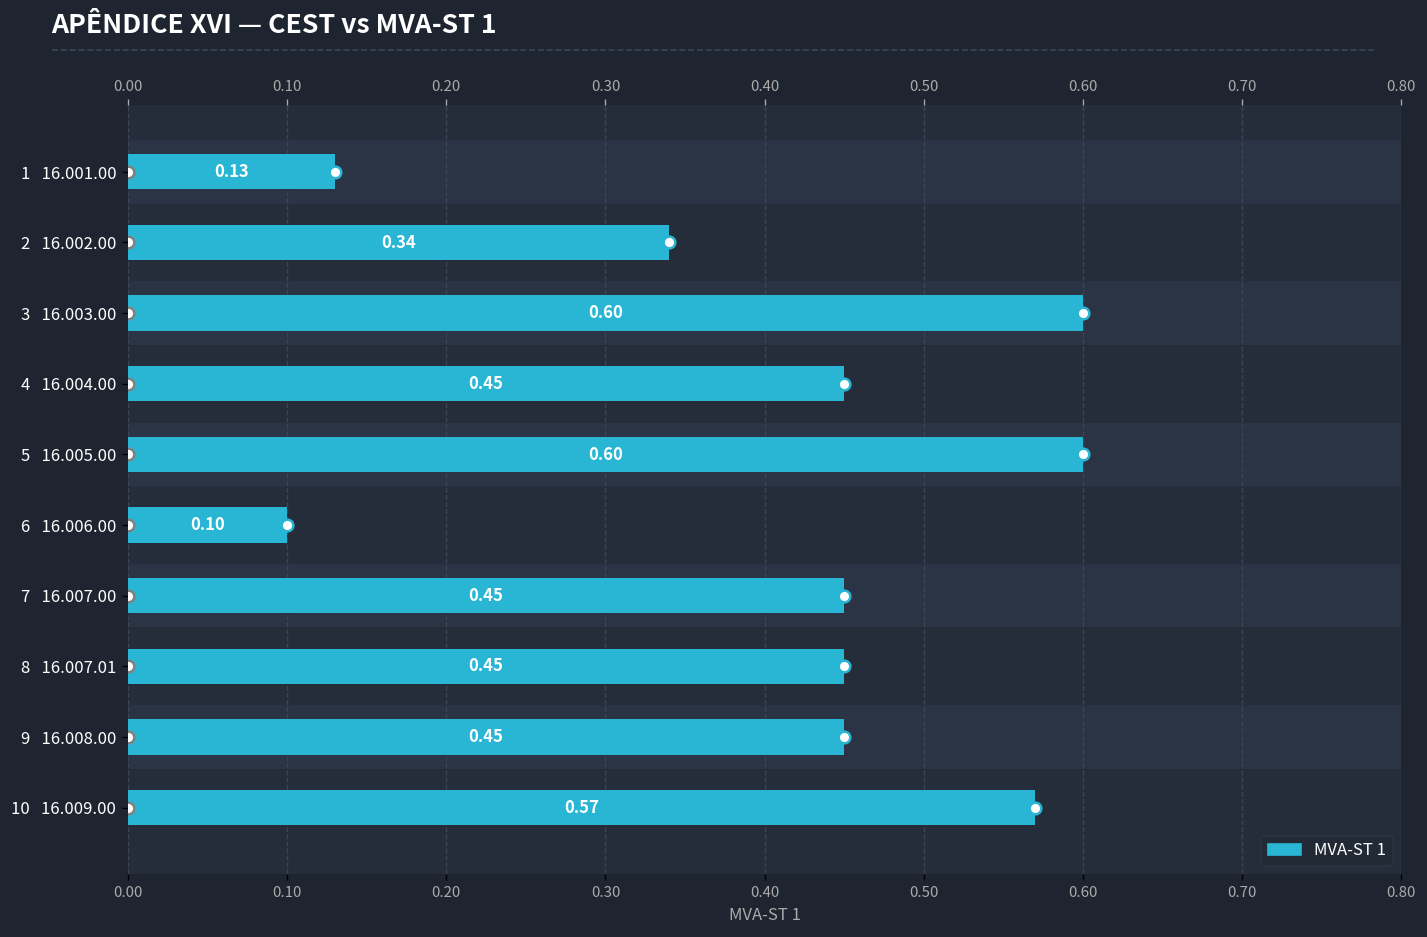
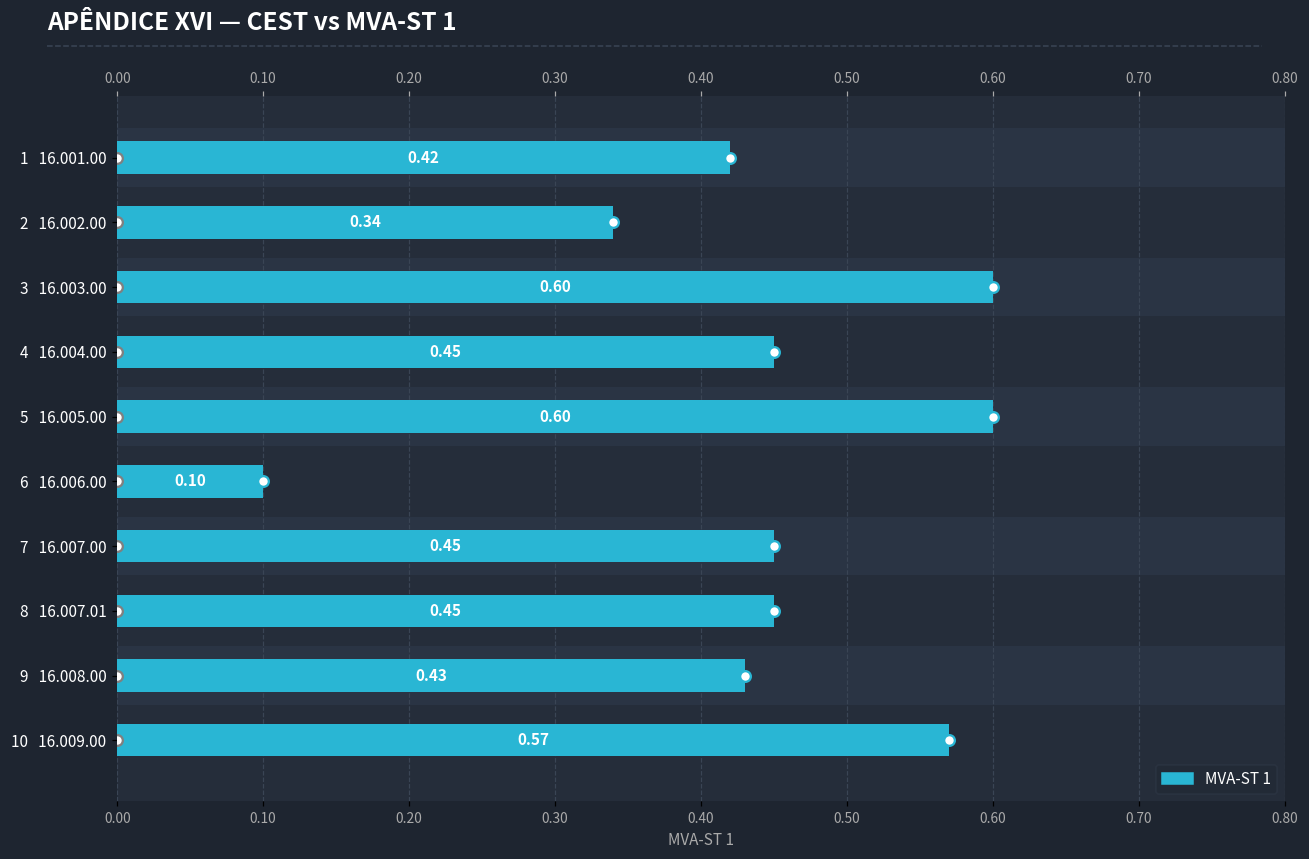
  {
    "MVA-ST 1": {
-     "1 16.001.00": 0.13,
-     "9 16.008.00": 0.45
+     "1 16.001.00": 0.42,
+     "9 16.008.00": 0.43
    }
  }
